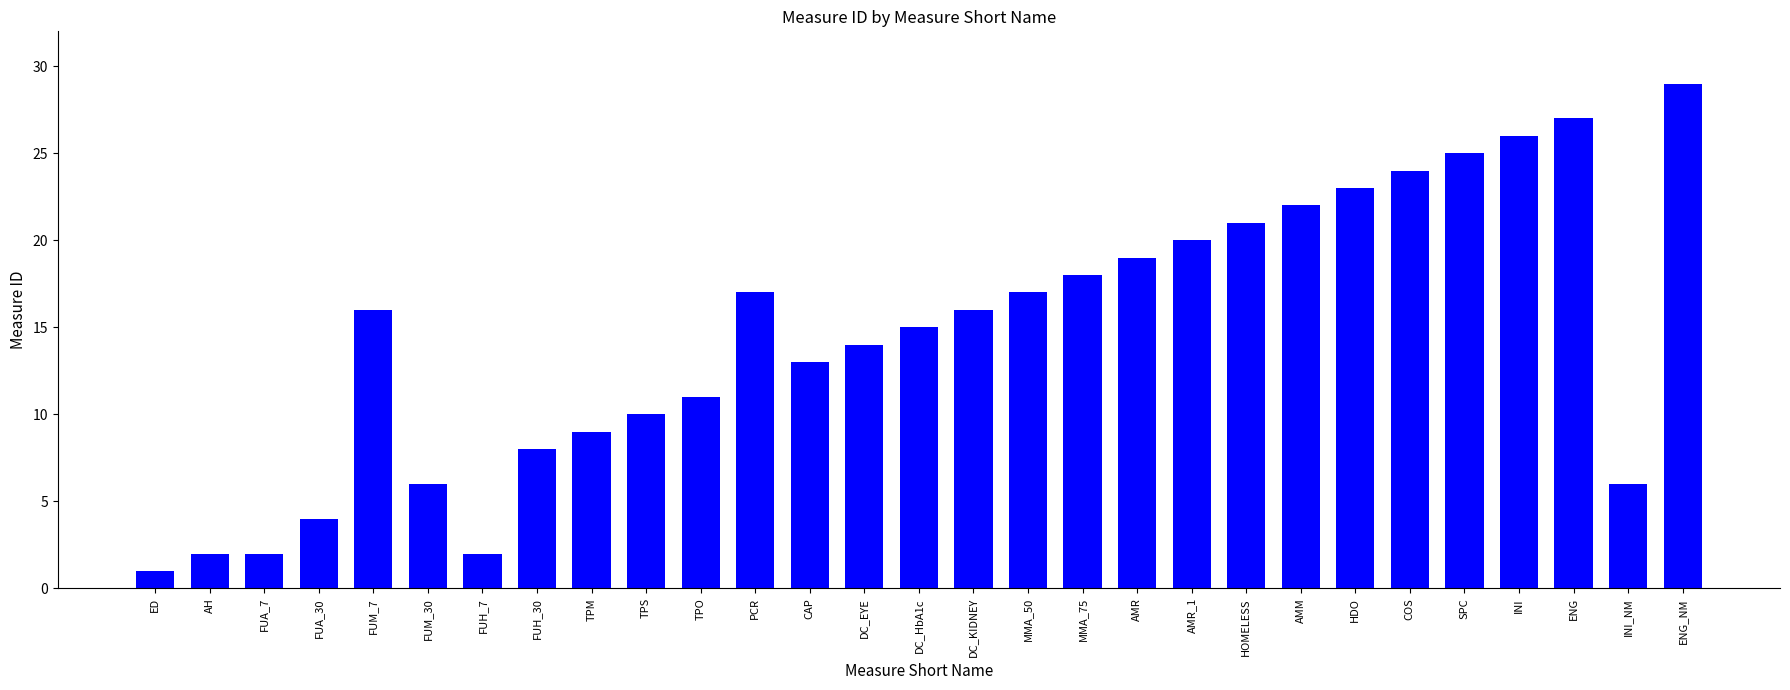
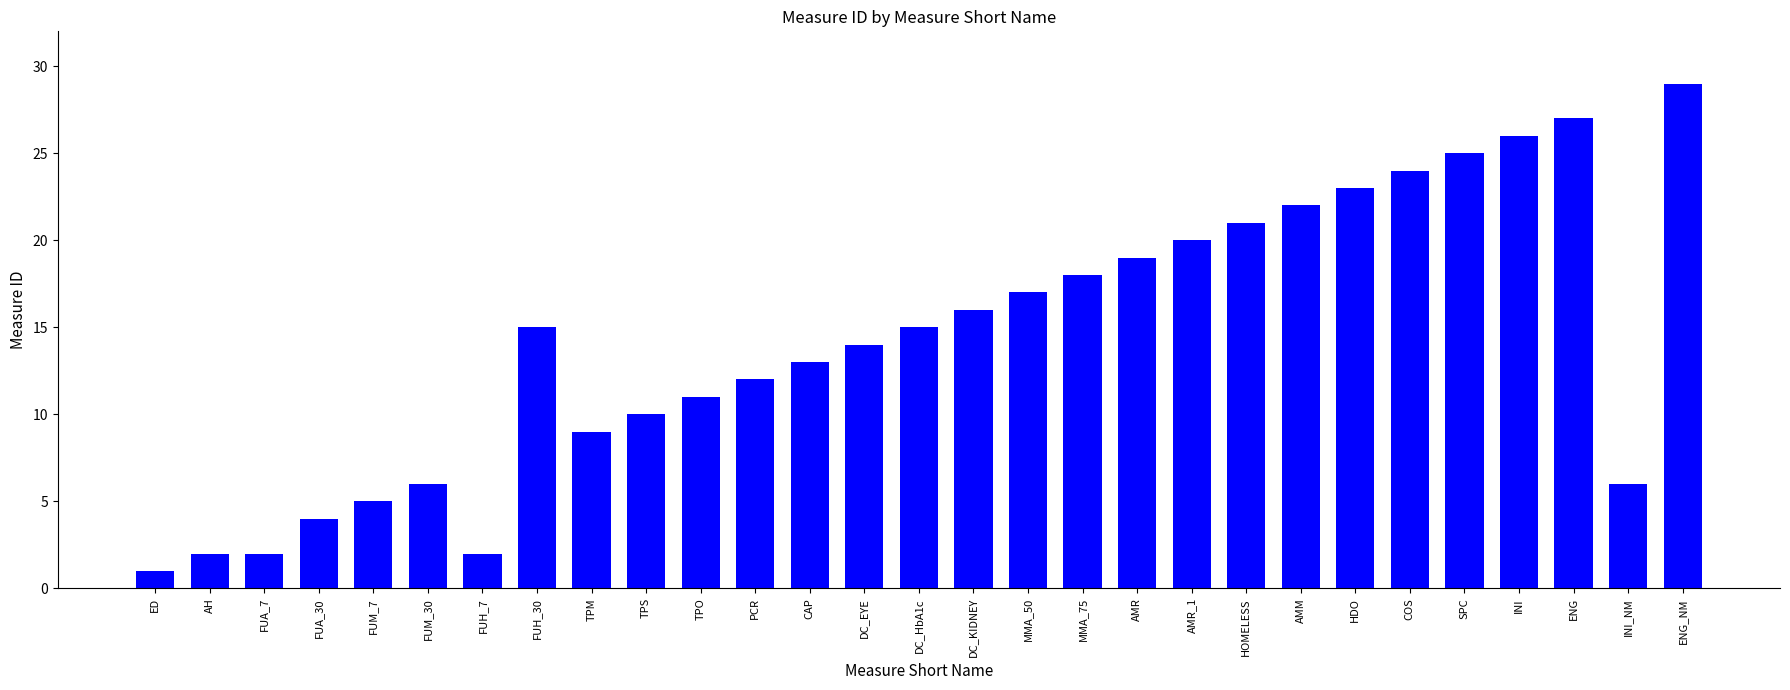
  {
    "ED": 1,
    "AH": 2,
    "FUA_7": 2,
    "FUA_30": 4,
-   "FUM_7": 16,
+   "FUM_7": 5,
    "FUM_30": 6,
    "FUH_7": 2,
-   "FUH_30": 8,
+   "FUH_30": 15,
    "TPM": 9,
    "TPS": 10,
    "TPO": 11,
-   "PCR": 17,
+   "PCR": 12,
    "CAP": 13,
    "DC_EYE": 14,
    "DC_HbA1c": 15,
    "DC_KIDNEY": 16,
    "MMA_50": 17,
    "MMA_75": 18,
    "AMR": 19,
    "AMR_1": 20,
    "HOMELESS": 21,
    "AMM": 22,
    "HDO": 23,
    "COS": 24,
    "SPC": 25,
    "INI": 26,
    "ENG": 27,
    "INI_NM": 6,
    "ENG_NM": 29
  }
